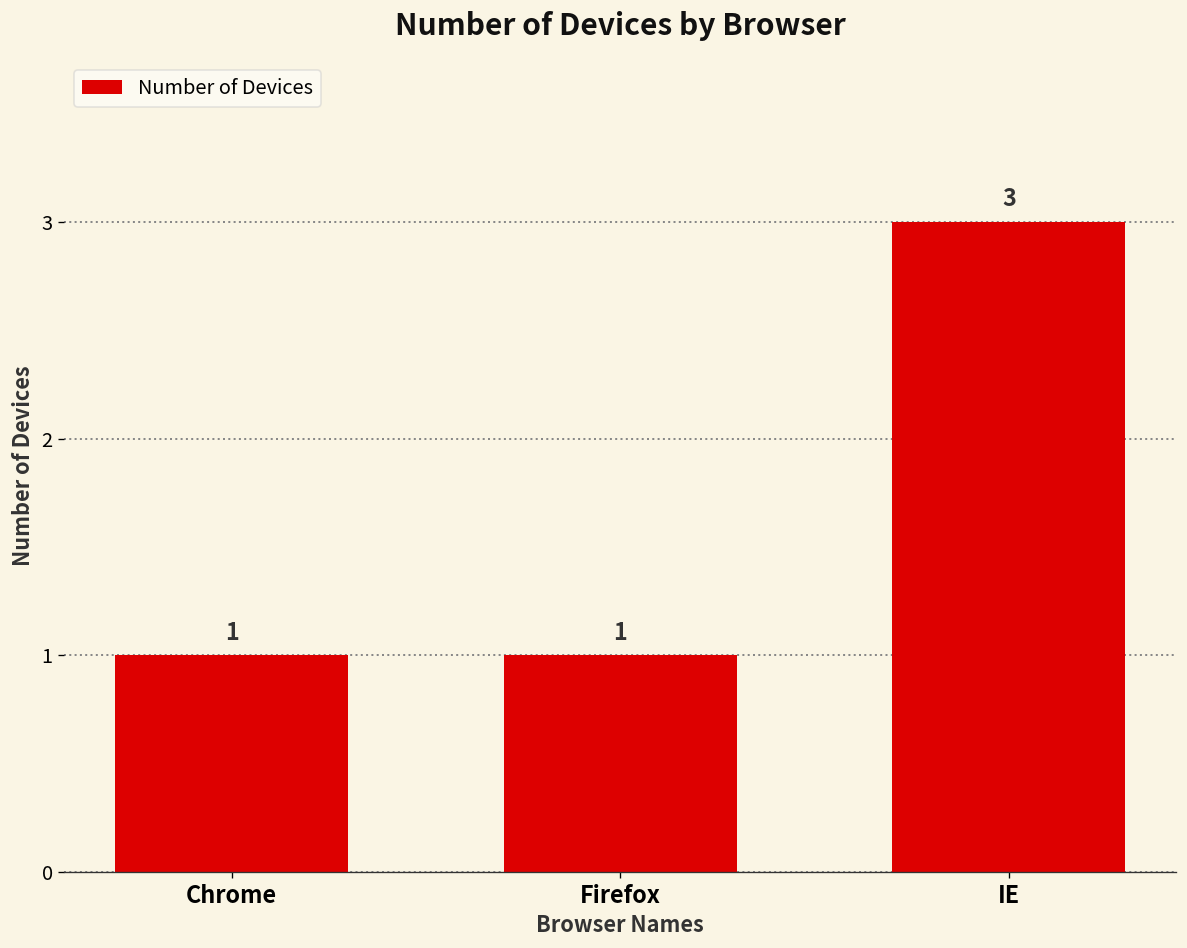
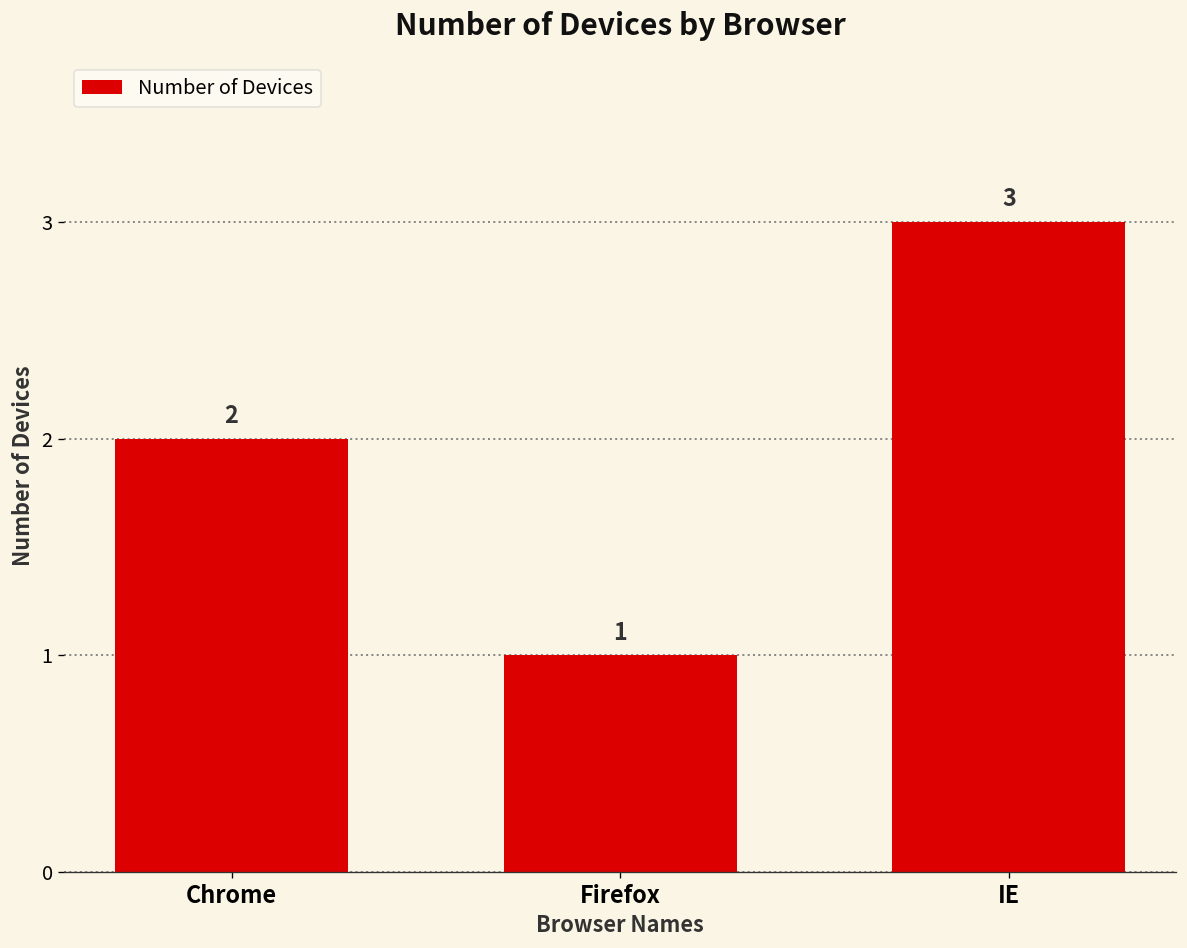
  {
-   "Chrome": 1,
+   "Chrome": 2,
    "Firefox": 1,
    "IE": 3
  }
